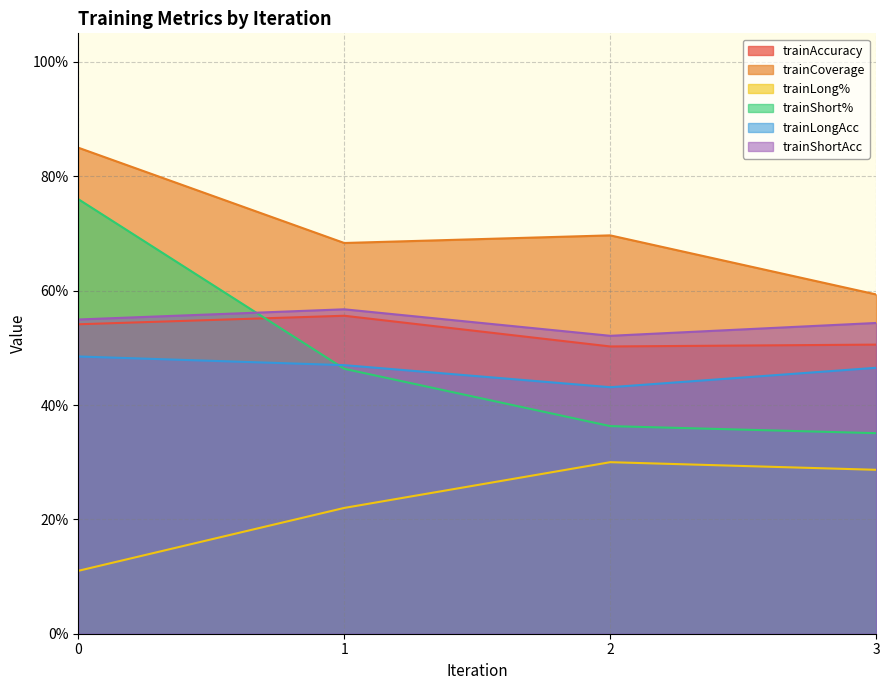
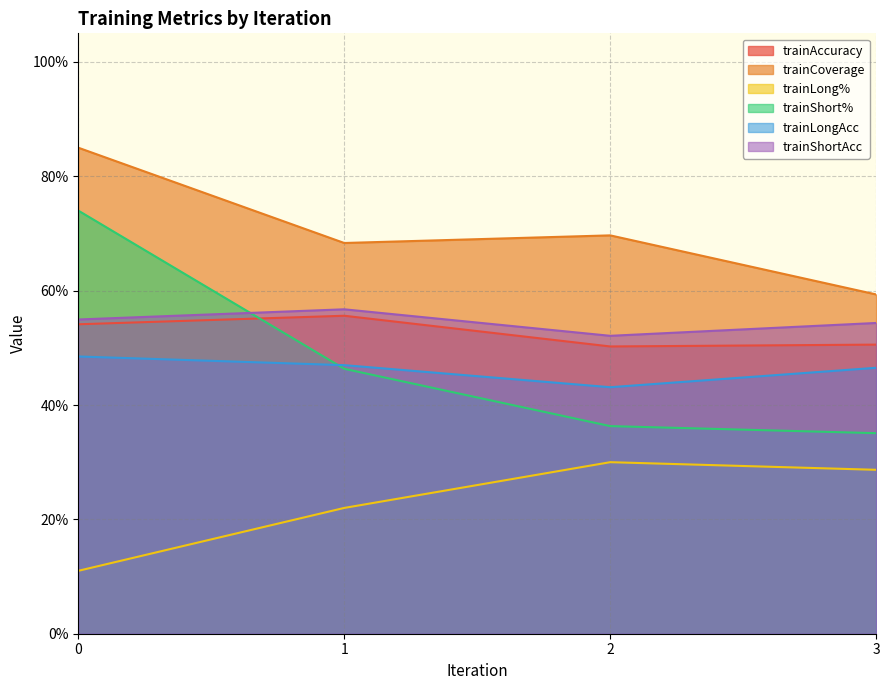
  {
    "trainLong%": {
      "0": "11%",
      "1": "22%",
      "2": "30%",
      "3": "29%"
    },
    "trainShort%": {
-     "0": "76%",
+     "0": "74%",
      "1": "46%",
      "2": "36%",
      "3": "35%"
    },
    "trainLongAcc": {
      "0": "48%",
      "1": "47%",
      "2": "43%",
      "3": "47%"
    },
    "trainShortAcc": {
      "0": "55%",
      "1": "57%",
      "2": "52%",
      "3": "54%"
    }
  }
